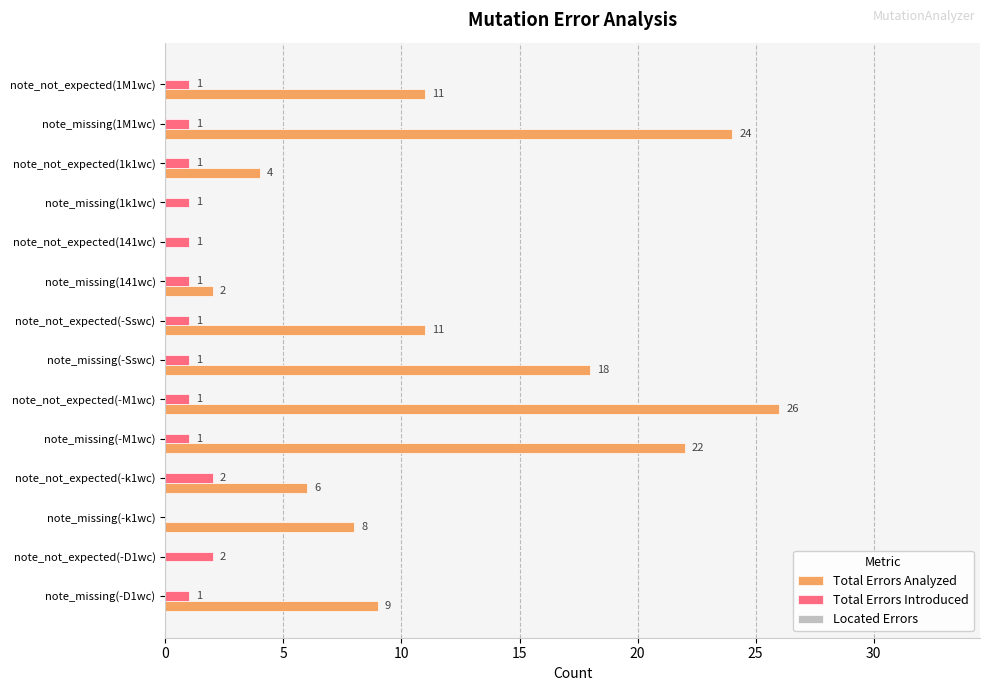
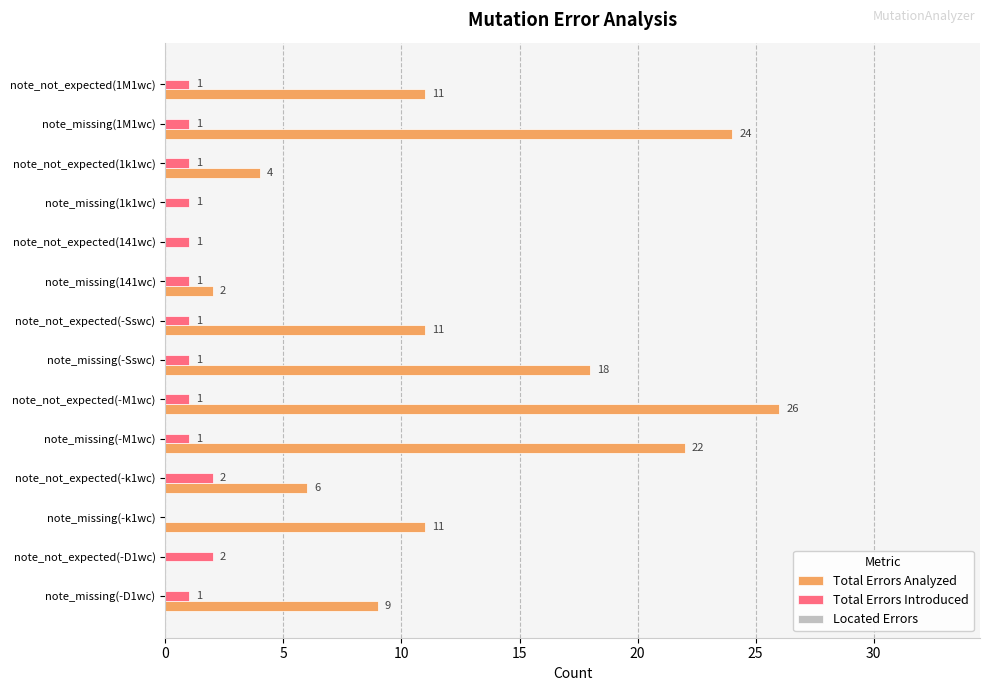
  {
    "Total Errors Analyzed": {
      "note_not_expected(1M1wc)": 11,
      "note_missing(1M1wc)": 24,
      "note_not_expected(1k1wc)": 4,
      "note_missing(141wc)": 2,
      "note_not_expected(-Sswc)": 11,
      "note_missing(-Sswc)": 18,
      "note_not_expected(-M1wc)": 26,
      "note_missing(-M1wc)": 22,
      "note_not_expected(-k1wc)": 6,
-     "note_missing(-k1wc)": 8,
+     "note_missing(-k1wc)": 11,
      "note_missing(-D1wc)": 9
    },
    "Total Errors Introduced": {
      "note_not_expected(1M1wc)": 1,
      "note_missing(1M1wc)": 1,
      "note_not_expected(1k1wc)": 1,
      "note_missing(1k1wc)": 1,
      "note_not_expected(141wc)": 1,
      "note_missing(141wc)": 1,
      "note_not_expected(-Sswc)": 1,
      "note_missing(-Sswc)": 1,
      "note_not_expected(-M1wc)": 1,
      "note_missing(-M1wc)": 1,
      "note_not_expected(-k1wc)": 2,
      "note_not_expected(-D1wc)": 2,
      "note_missing(-D1wc)": 1
    },
    "Located Errors": {
      "note_not_expected(1M1wc)": 0.0,
      "note_missing(1M1wc)": 0.0,
      "note_not_expected(1k1wc)": 0.0,
      "note_missing(1k1wc)": 0.0,
      "note_not_expected(141wc)": 0.0,
      "note_missing(141wc)": 0.0,
      "note_not_expected(-Sswc)": 0.0,
      "note_missing(-Sswc)": 0.0,
      "note_not_expected(-M1wc)": 0.0,
      "note_missing(-M1wc)": 0.0,
      "note_not_expected(-k1wc)": 0.0,
      "note_missing(-k1wc)": 0.0,
      "note_not_expected(-D1wc)": 0.0,
      "note_missing(-D1wc)": 0.0
    }
  }
